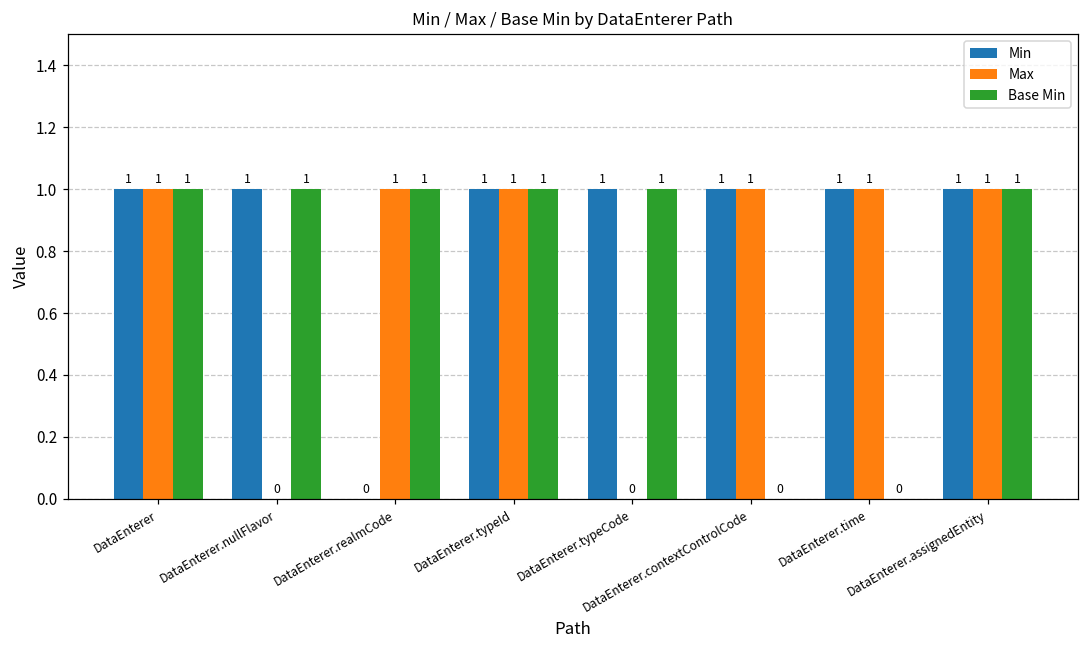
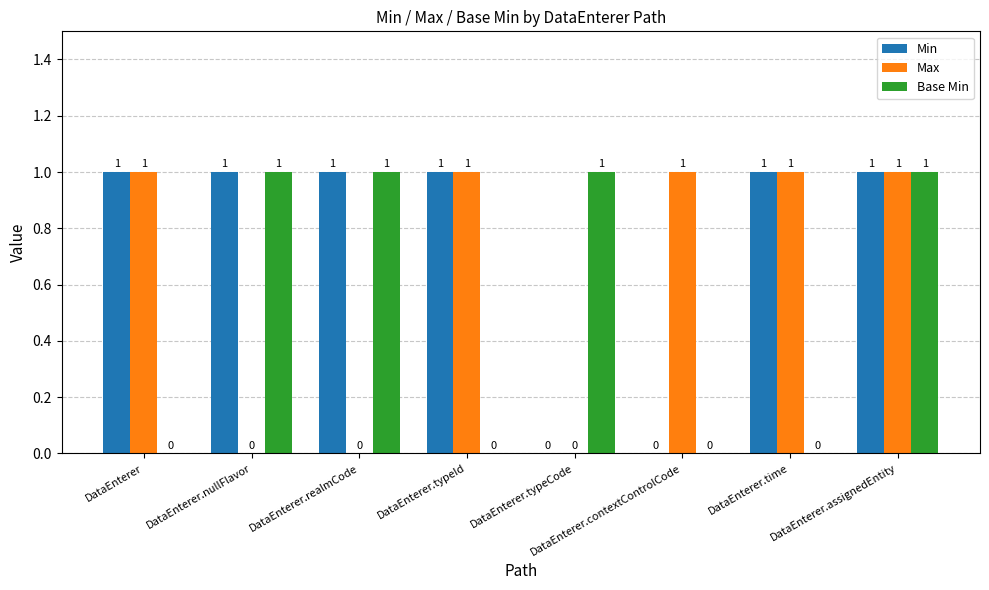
  {
    "Min": {
      "DataEnterer": 1,
      "DataEnterer.nullFlavor": 1,
-     "DataEnterer.realmCode": 0,
+     "DataEnterer.realmCode": 1,
      "DataEnterer.typeId": 1,
-     "DataEnterer.typeCode": 1,
-     "DataEnterer.contextControlCode": 1,
+     "DataEnterer.typeCode": 0,
+     "DataEnterer.contextControlCode": 0,
      "DataEnterer.time": 1,
      "DataEnterer.assignedEntity": 1
    },
    "Max": {
      "DataEnterer": 1,
      "DataEnterer.nullFlavor": 0,
-     "DataEnterer.realmCode": 1,
+     "DataEnterer.realmCode": 0,
      "DataEnterer.typeId": 1,
      "DataEnterer.typeCode": 0,
      "DataEnterer.contextControlCode": 1,
      "DataEnterer.time": 1,
      "DataEnterer.assignedEntity": 1
    },
    "Base Min": {
-     "DataEnterer": 1,
+     "DataEnterer": 0,
      "DataEnterer.nullFlavor": 1,
      "DataEnterer.realmCode": 1,
-     "DataEnterer.typeId": 1,
+     "DataEnterer.typeId": 0,
      "DataEnterer.typeCode": 1,
      "DataEnterer.contextControlCode": 0,
      "DataEnterer.time": 0,
      "DataEnterer.assignedEntity": 1
    }
  }
